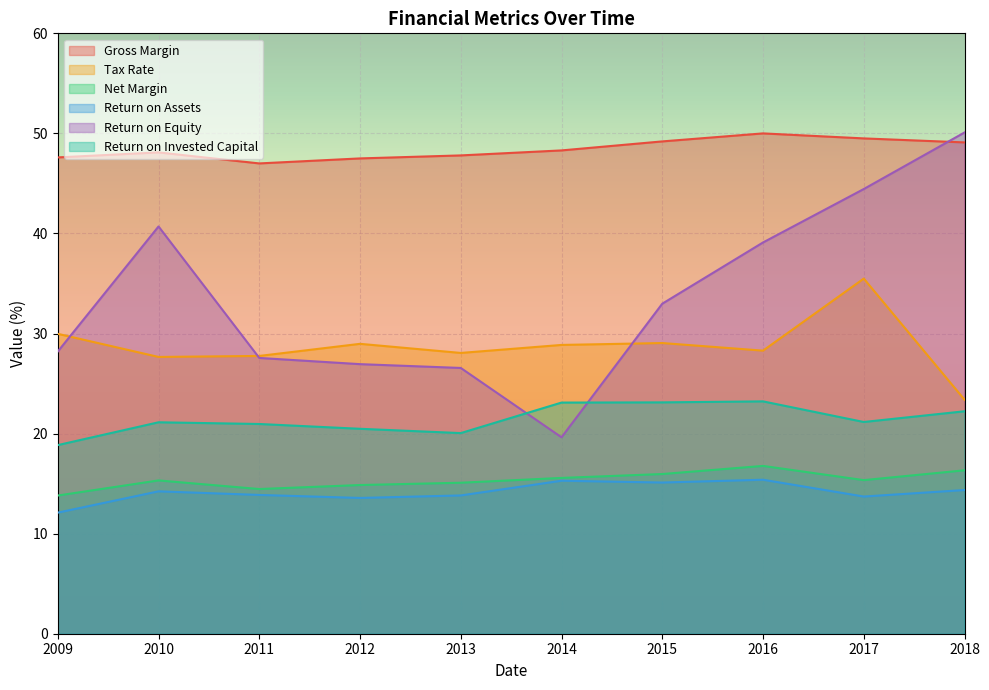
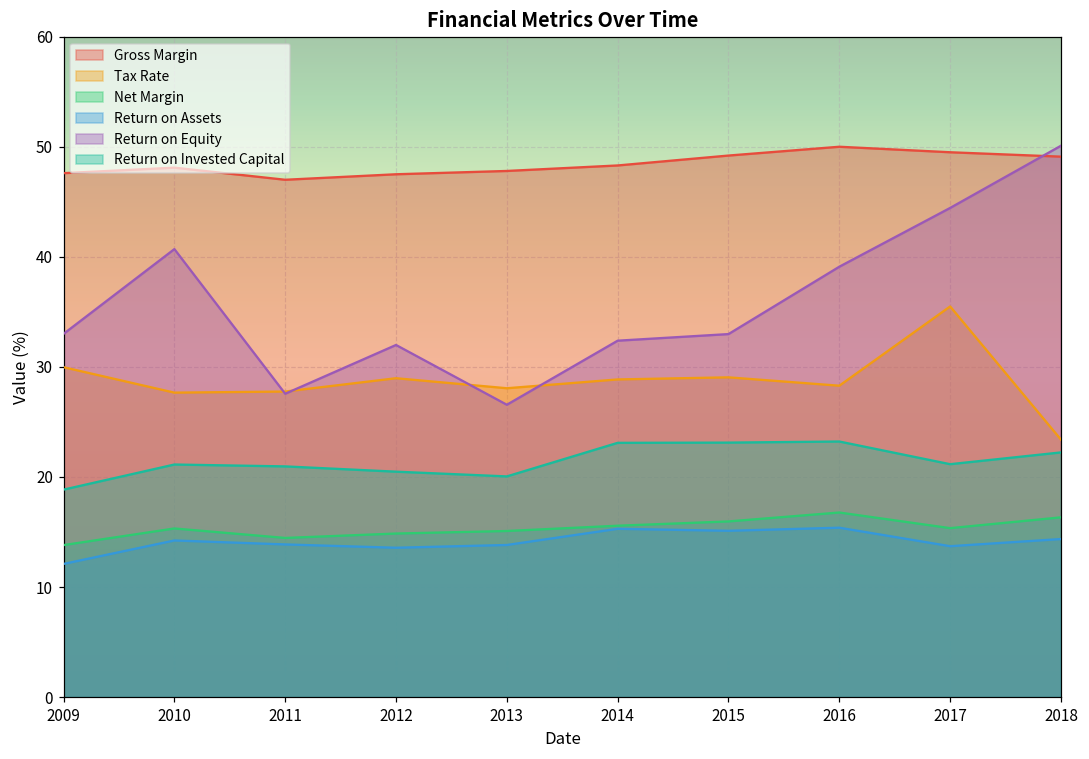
  {
    "Return on Equity": {
-     "2009": 28.2,
+     "2009": 33.0,
      "2010": 40.7,
-     "2012": 26.9,
+     "2012": 32.0,
      "2013": 26.6,
-     "2014": 19.6,
+     "2014": 32.4,
      "2015": 33.0,
      "2016": 39.1,
      "2017": 44.4,
      "2018": 50.1
    }
  }
